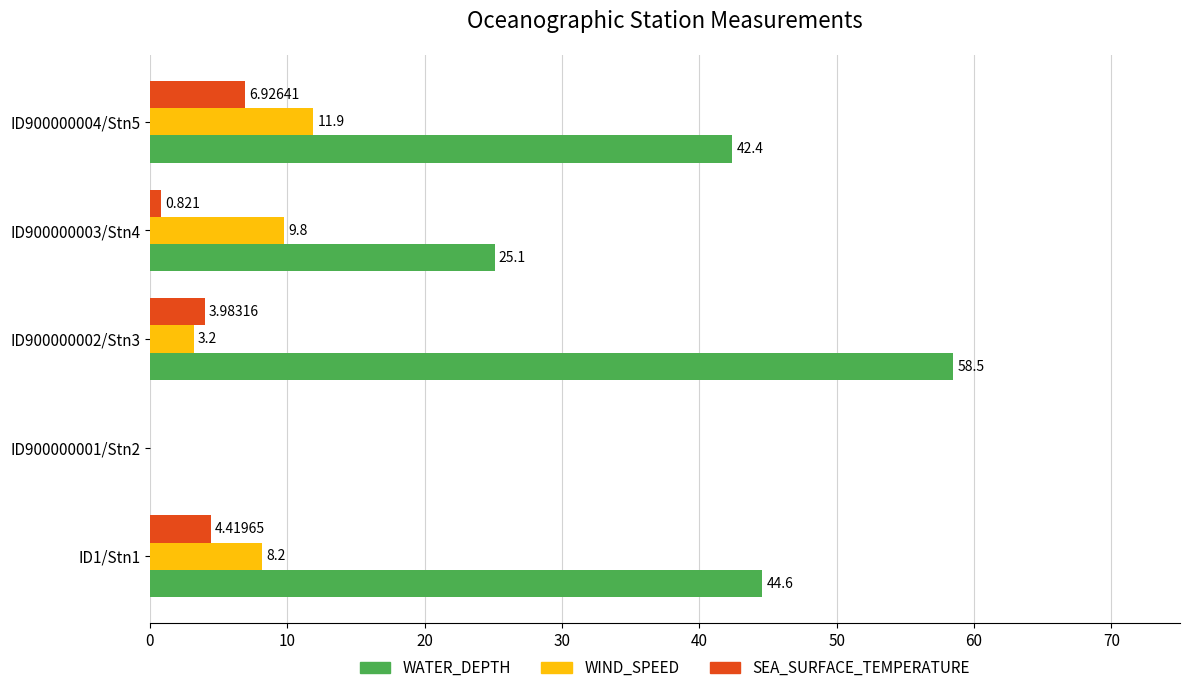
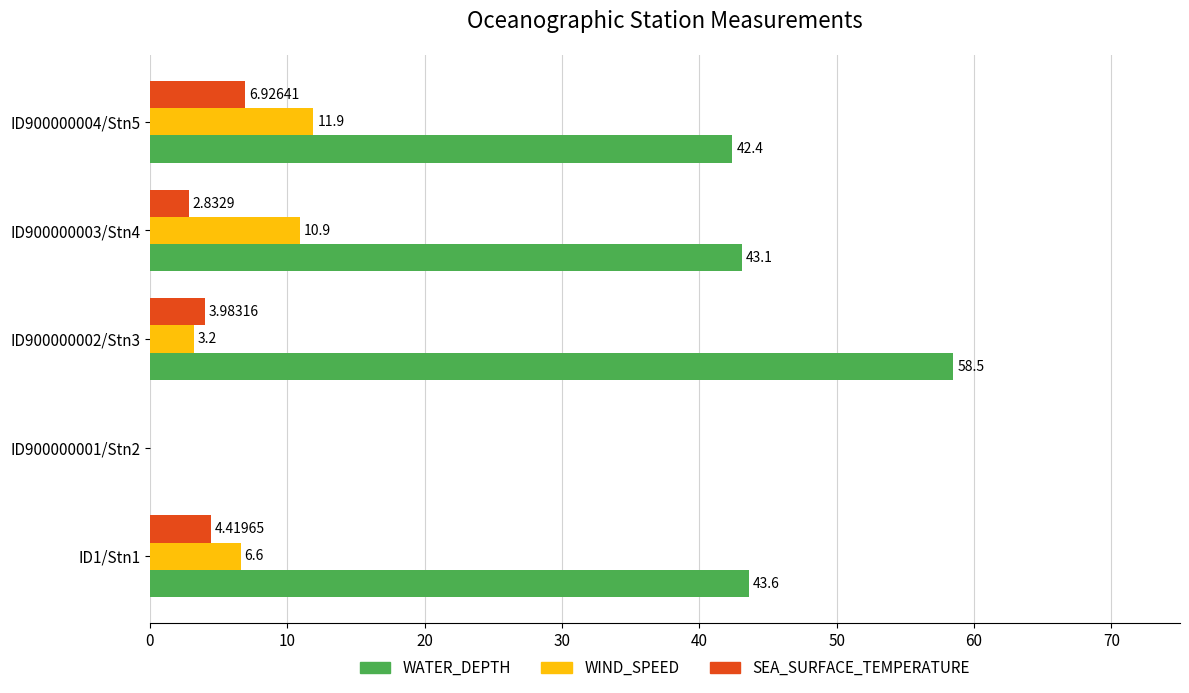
  {
    "WATER_DEPTH": {
      "ID900000004/Stn5": 42.4,
-     "ID900000003/Stn4": 25.1,
+     "ID900000003/Stn4": 43.1,
      "ID900000002/Stn3": 58.5,
-     "ID1/Stn1": 44.6
+     "ID1/Stn1": 43.6
    },
    "WIND_SPEED": {
      "ID900000004/Stn5": 11.9,
-     "ID900000003/Stn4": 9.8,
+     "ID900000003/Stn4": 10.9,
      "ID900000002/Stn3": 3.2,
-     "ID1/Stn1": 8.2
+     "ID1/Stn1": 6.6
    },
    "SEA_SURFACE_TEMPERATURE": {
      "ID900000004/Stn5": 6.92641,
-     "ID900000003/Stn4": 0.821,
+     "ID900000003/Stn4": 2.8329,
      "ID900000002/Stn3": 3.98316,
      "ID1/Stn1": 4.41965
    }
  }
